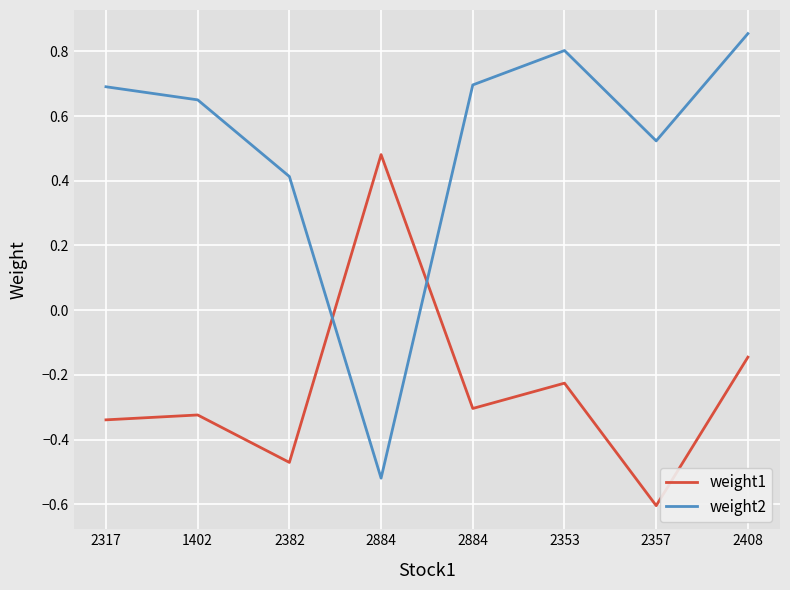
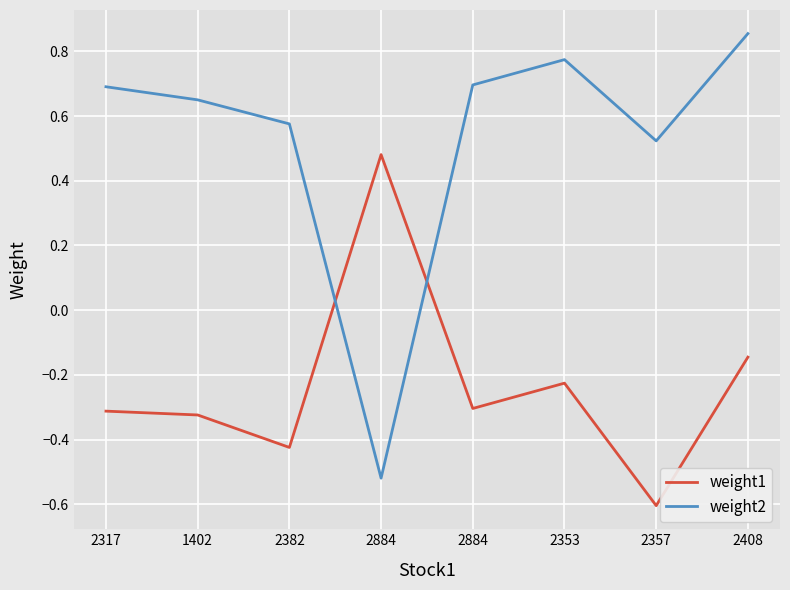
  {
    "weight1": {
-     "2317": -0.34,
+     "2317": -0.31,
      "1402": -0.32,
-     "2382": -0.47,
+     "2382": -0.42,
      "2353": -0.23,
      "2357": -0.60,
      "2408": -0.15
    },
    "weight2": {
      "2317": 0.69,
      "1402": 0.65,
-     "2382": 0.41,
-     "2353": 0.80,
+     "2382": 0.58,
+     "2353": 0.77,
      "2357": 0.52,
      "2408": 0.85
    }
  }
